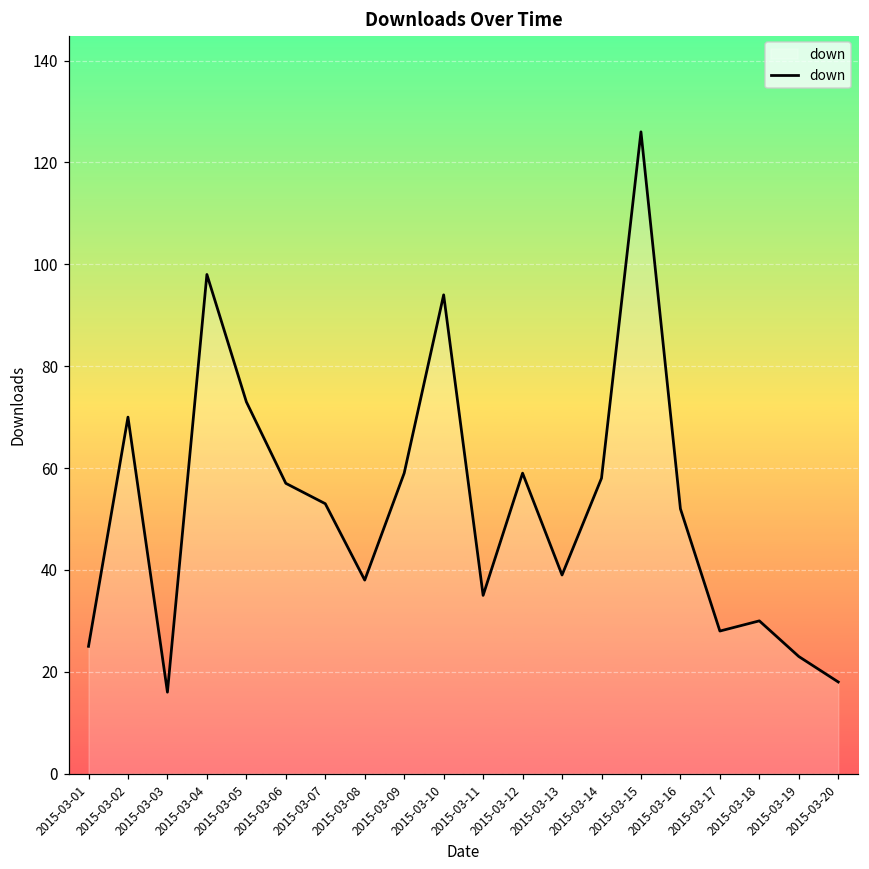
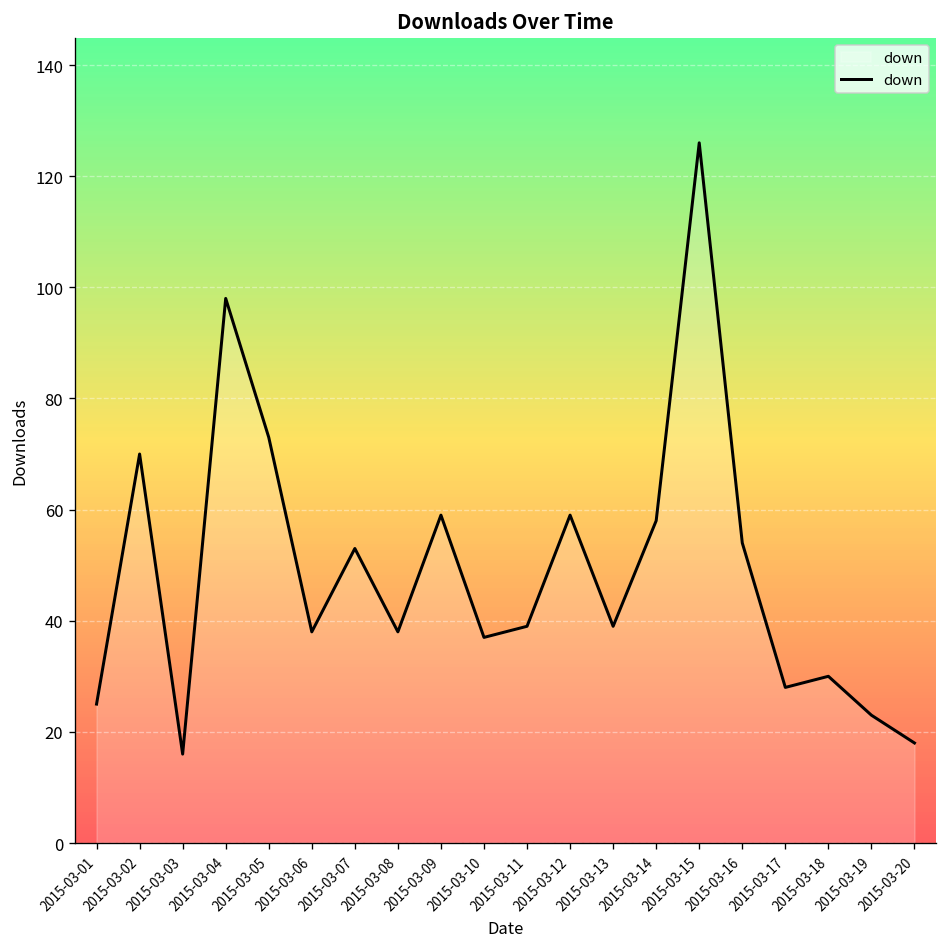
  {
    "2015-03-01": 25,
    "2015-03-02": 70,
    "2015-03-03": 16,
    "2015-03-04": 98,
    "2015-03-05": 73,
-   "2015-03-06": 57,
+   "2015-03-06": 38,
    "2015-03-07": 53,
    "2015-03-08": 38,
    "2015-03-09": 59,
-   "2015-03-10": 94,
-   "2015-03-11": 35,
+   "2015-03-10": 37,
+   "2015-03-11": 39,
    "2015-03-12": 59,
    "2015-03-13": 39,
    "2015-03-14": 58,
    "2015-03-15": 126,
-   "2015-03-16": 52,
+   "2015-03-16": 54,
    "2015-03-17": 28,
    "2015-03-18": 30,
    "2015-03-19": 23,
    "2015-03-20": 18
  }
